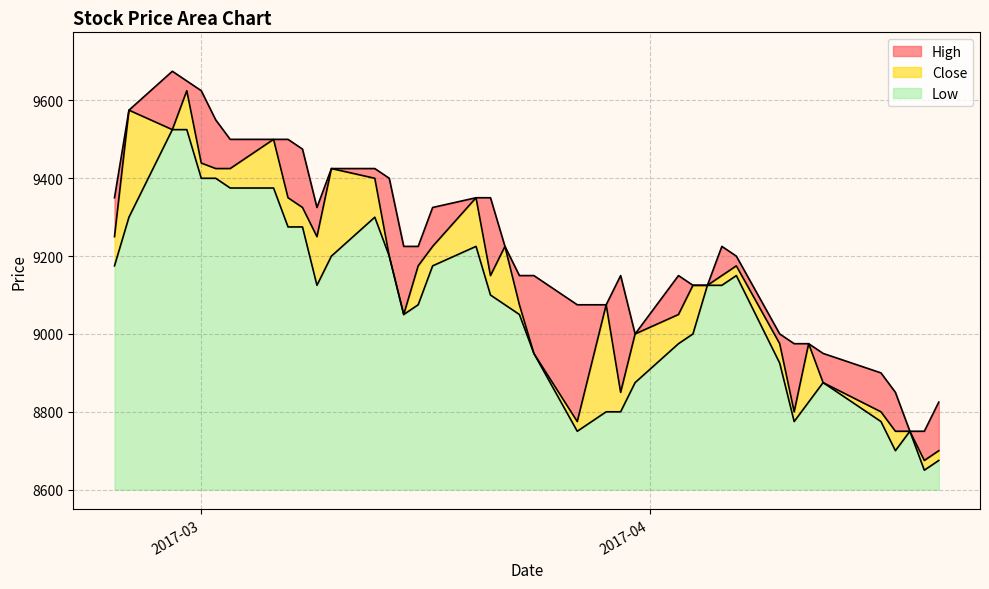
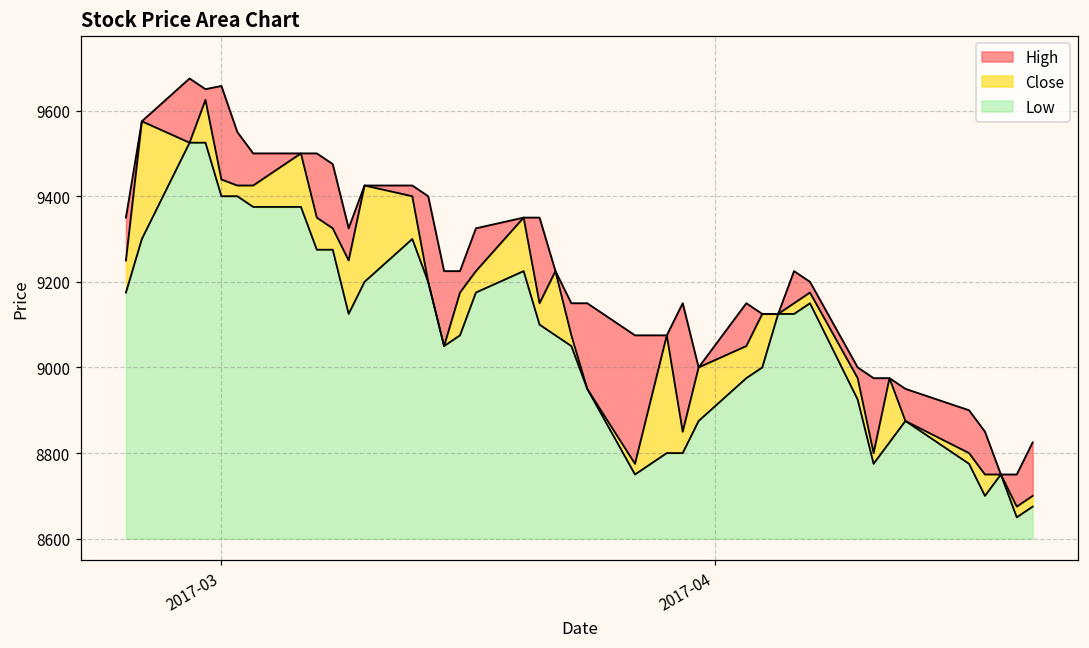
  {
    "High": {
-     "2017-03": 9630
+     "2017-03": 9660
    },
    "Close": {
      "2017-03": 9440
    },
    "Low": {
      "2017-03": 9400
    }
  }
